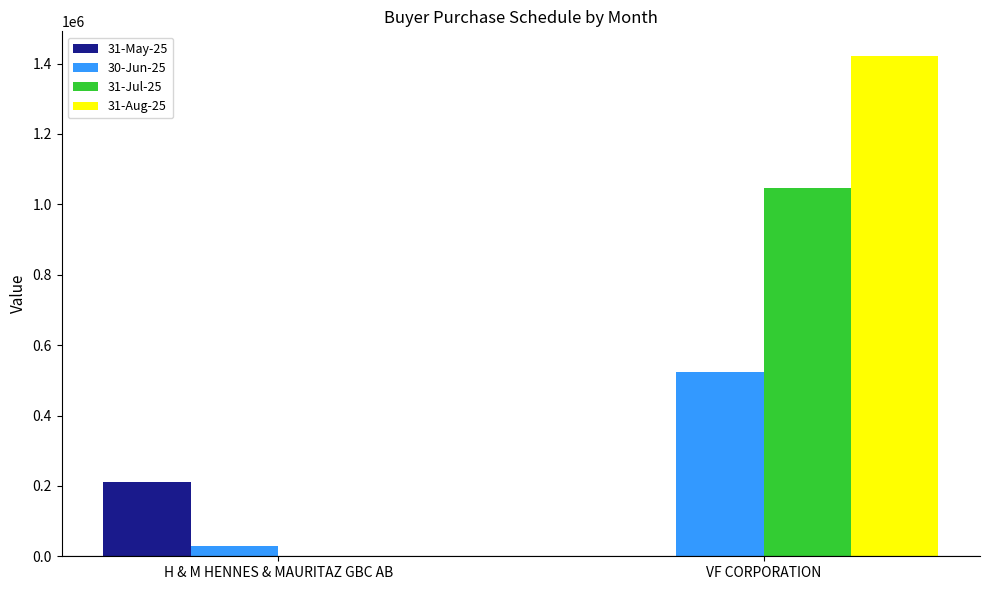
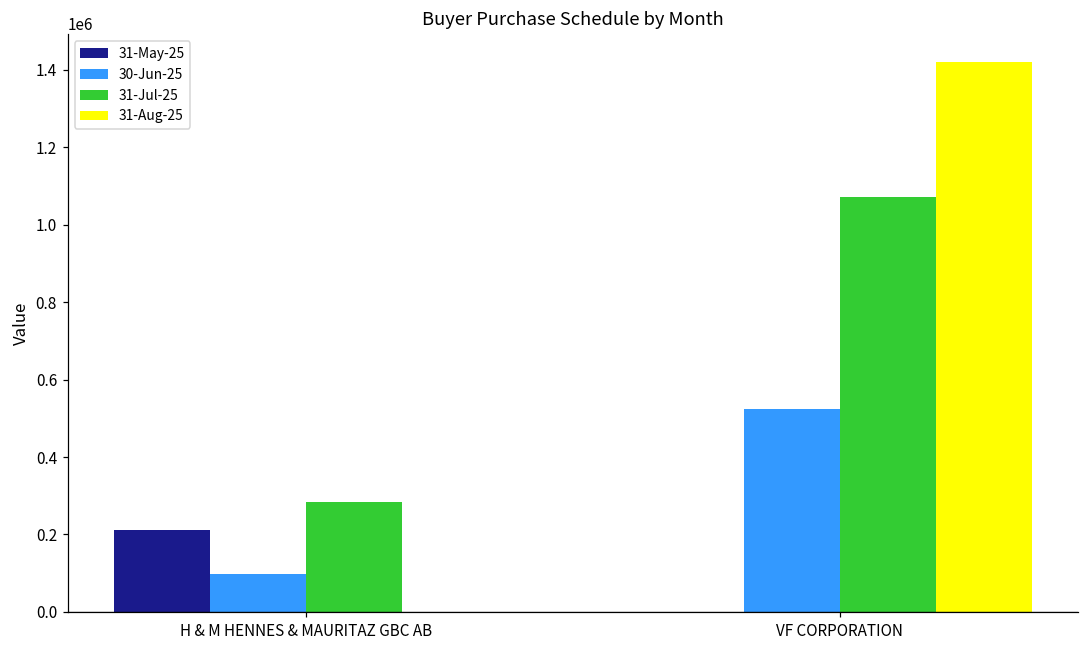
  {
    "31-May-25": {
      "H & M HENNES & MAURITAZ GBC AB": 210000,
      "VF CORPORATION": 0
    },
    "30-Jun-25": {
-     "H & M HENNES & MAURITAZ GBC AB": 30000,
+     "H & M HENNES & MAURITAZ GBC AB": 100000,
      "VF CORPORATION": 520000
    },
    "31-Jul-25": {
-     "H & M HENNES & MAURITAZ GBC AB": 0,
-     "VF CORPORATION": 1050000
+     "H & M HENNES & MAURITAZ GBC AB": 280000,
+     "VF CORPORATION": 1070000
    },
    "31-Aug-25": {
      "H & M HENNES & MAURITAZ GBC AB": 0,
      "VF CORPORATION": 1420000
    }
  }
